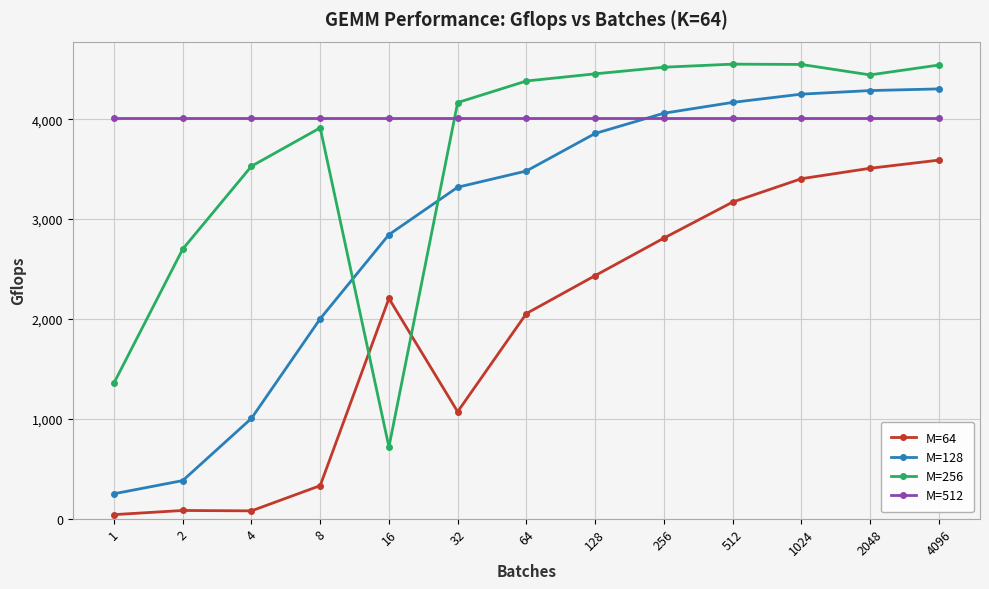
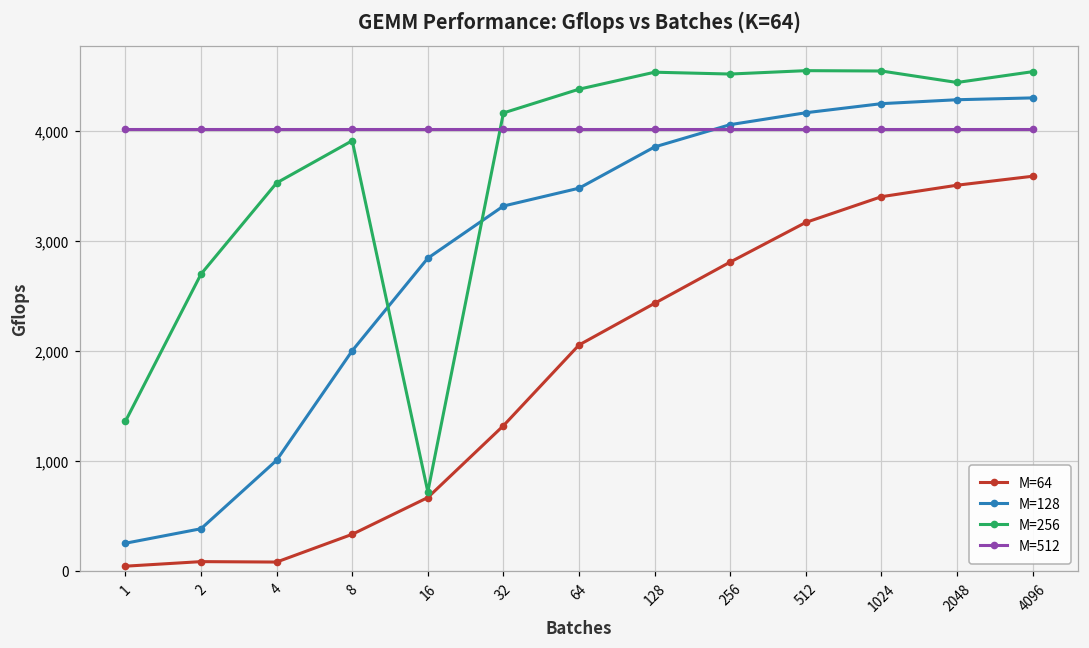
  {
    "M=64": {
      "1": "0",
      "2": "100",
      "4": "100",
      "8": "300",
-     "16": "2,200",
-     "32": "1,100",
+     "16": "700",
+     "32": "1,300",
      "64": "2,100",
      "128": "2,400",
      "256": "2,800",
      "512": "3,200",
      "1024": "3,400",
      "2048": "3,500",
      "4096": "3,600"
    },
    "M=128": {
      "1": "200",
      "2": "400",
      "4": "1,000",
      "8": "2,000",
      "16": "2,800",
      "32": "3,300",
      "64": "3,500",
      "128": "3,900",
      "256": "4,100",
      "512": "4,200",
      "1024": "4,300",
      "2048": "4,300",
      "4096": "4,300"
    },
    "M=256": {
      "1": "1,400",
      "2": "2,700",
      "4": "3,500",
      "8": "3,900",
      "16": "700",
      "32": "4,200",
      "64": "4,400",
-     "128": "4,450",
+     "128": "4,540",
      "256": "4,500",
      "512": "4,600",
      "1024": "4,500",
      "2048": "4,400",
      "4096": "4,500"
    },
    "M=512": {
      "1": "4,000",
      "2": "4,000",
      "4": "4,000",
      "8": "4,000",
      "16": "4,000",
      "32": "4,000",
      "64": "4,000",
      "128": "4,000",
      "256": "4,000",
      "512": "4,000",
      "1024": "4,000",
      "2048": "4,000",
      "4096": "4,000"
    }
  }
